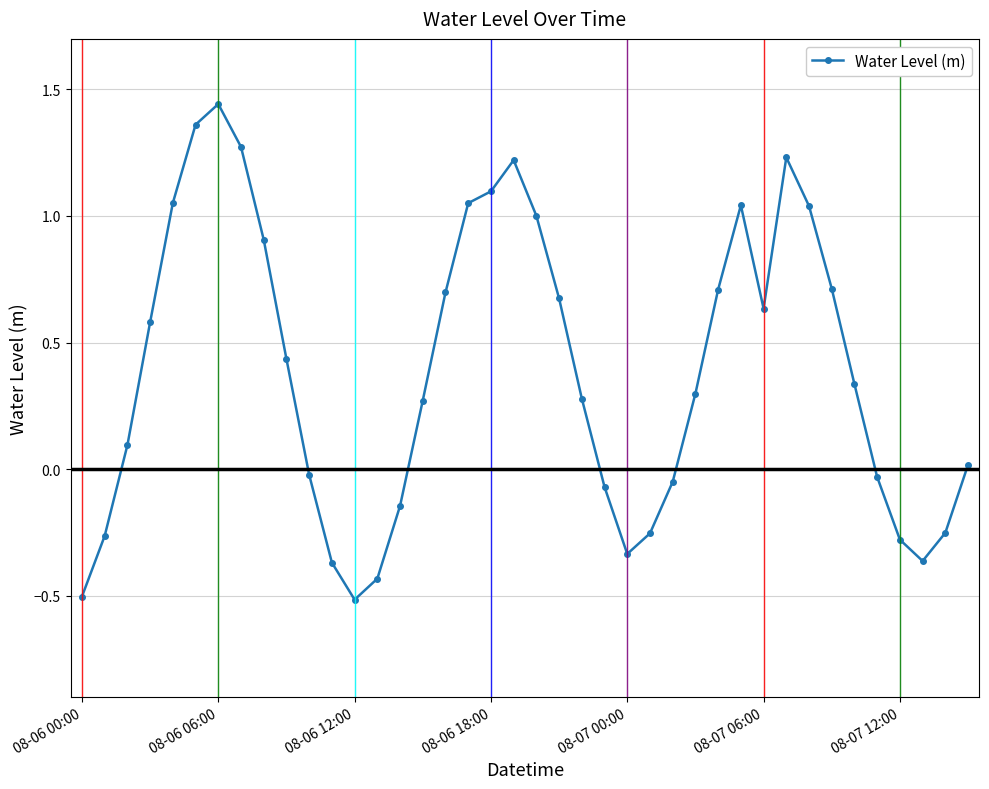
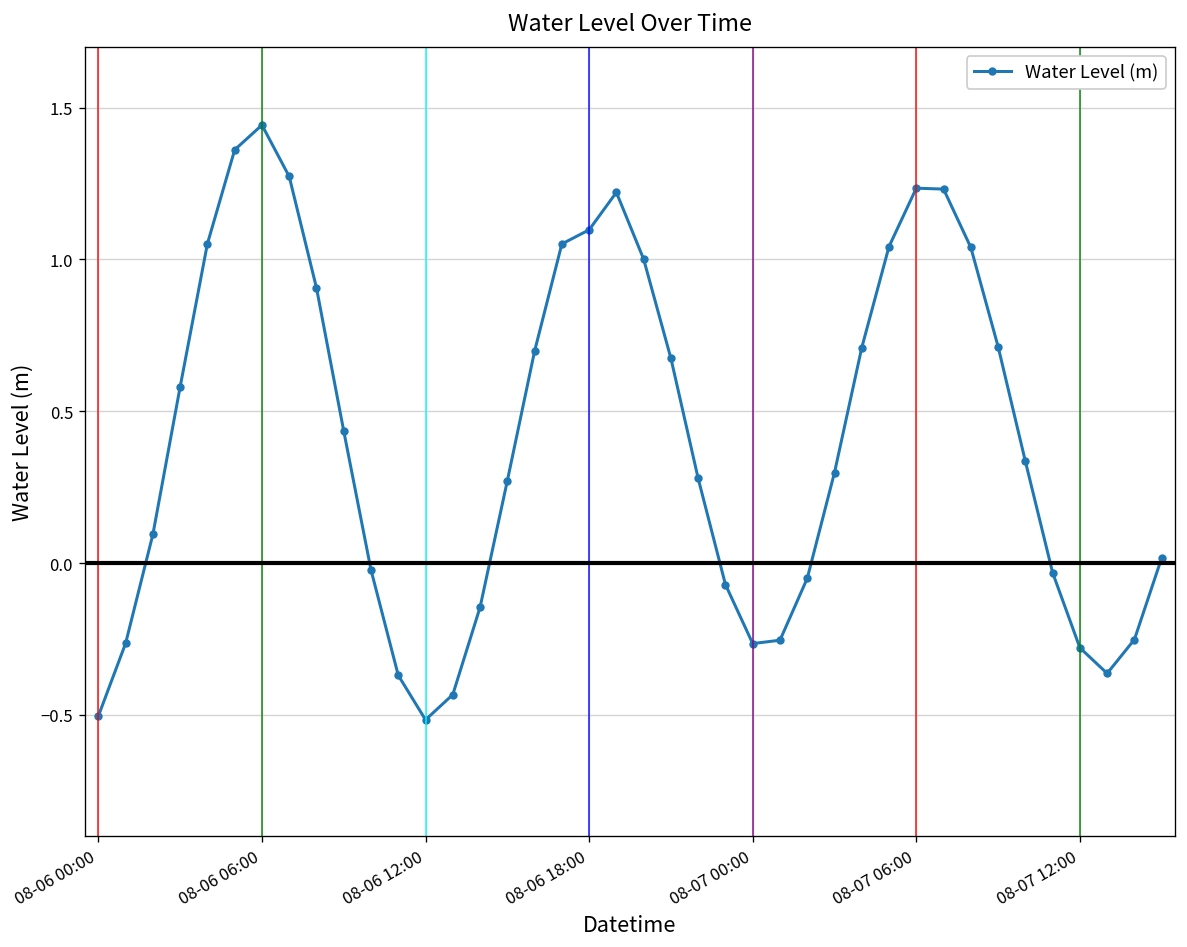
  {
    "08-06 00:00": -0.50,
    "08-06 06:00": 1.44,
    "08-06 12:00": -0.52,
    "08-06 18:00": 1.10,
-   "08-07 00:00": -0.34,
-   "08-07 06:00": 0.63,
+   "08-07 00:00": -0.27,
+   "08-07 06:00": 1.23,
    "08-07 12:00": -0.28
  }
